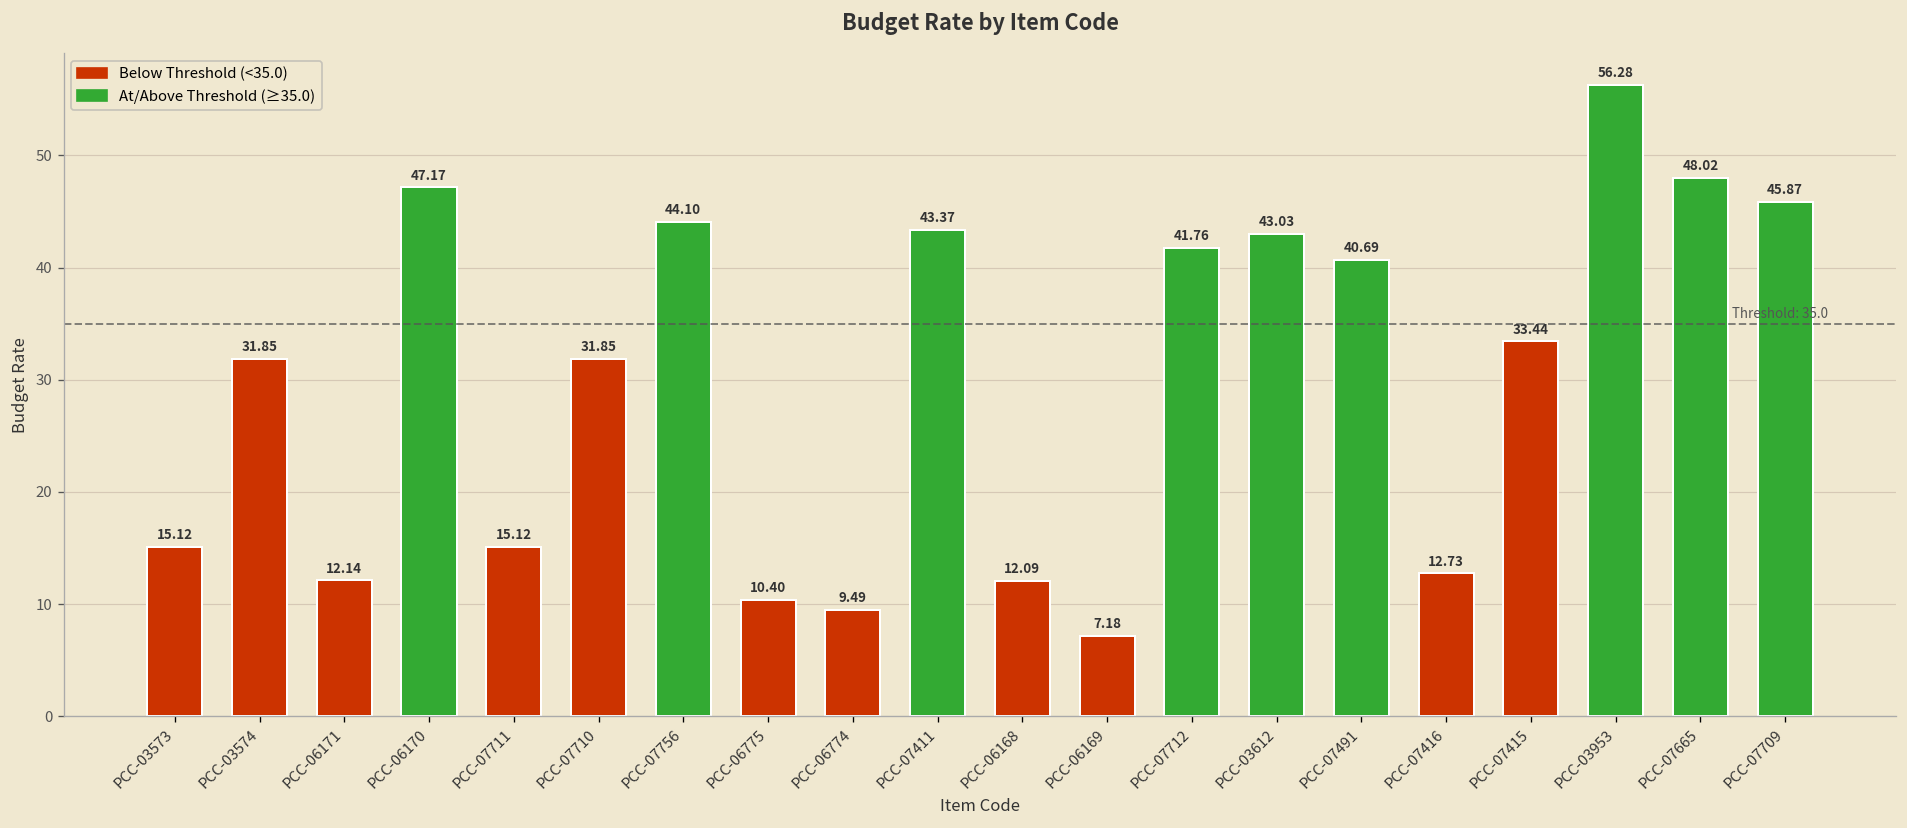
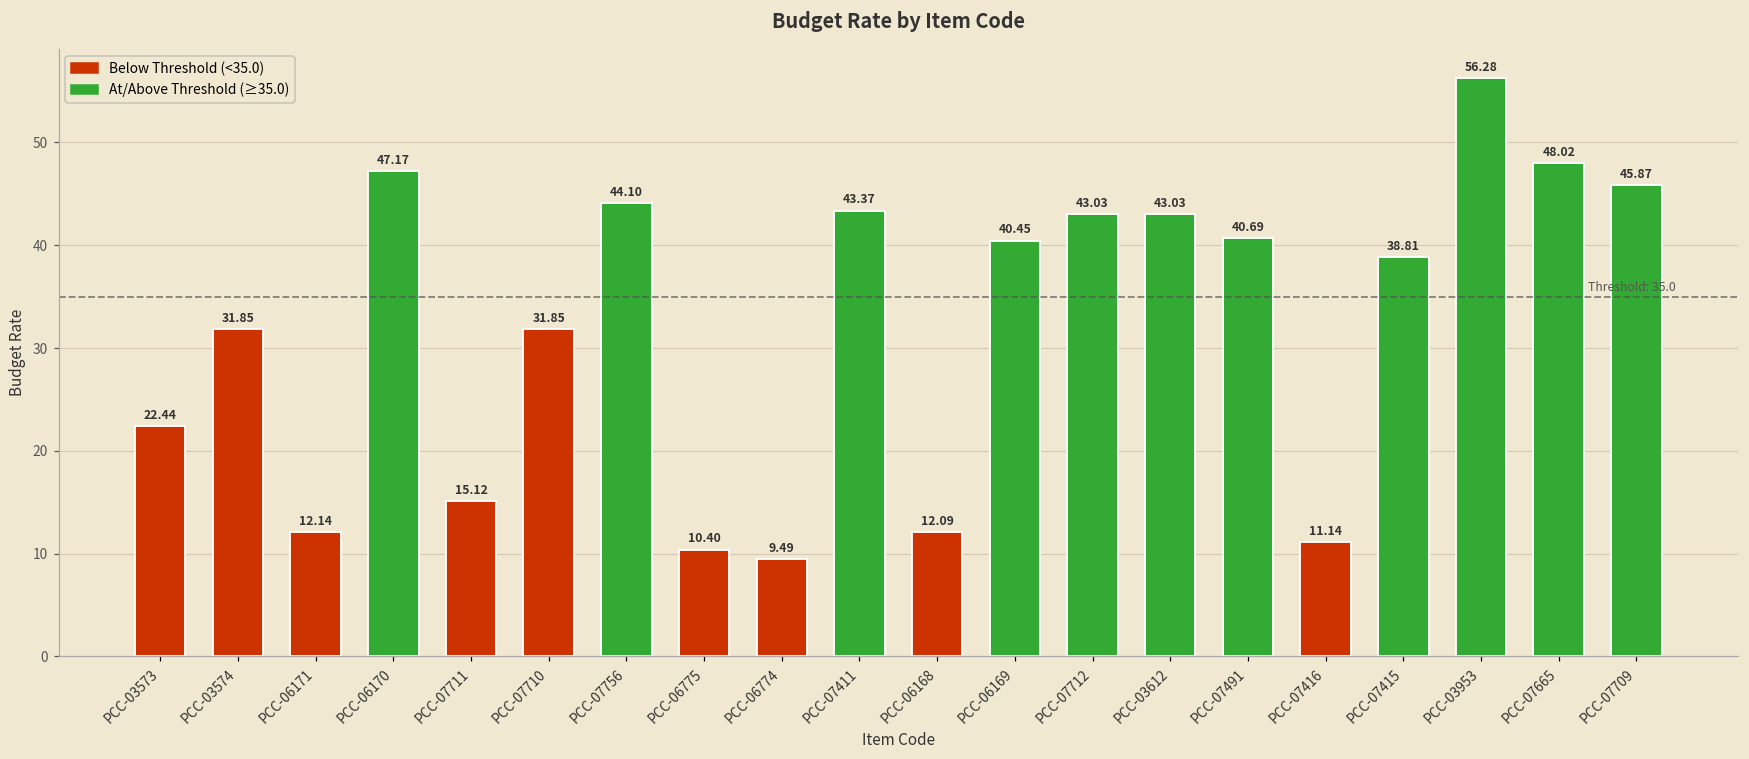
  {
-   "PCC-03573": 15.12,
+   "PCC-03573": 22.44,
    "PCC-03574": 31.85,
    "PCC-06171": 12.14,
    "PCC-06170": 47.17,
    "PCC-07711": 15.12,
    "PCC-07710": 31.85,
    "PCC-07756": 44.10,
    "PCC-06775": 10.40,
    "PCC-06774": 9.49,
    "PCC-07411": 43.37,
    "PCC-06168": 12.09,
-   "PCC-06169": 7.18,
-   "PCC-07712": 41.76,
+   "PCC-06169": 40.45,
+   "PCC-07712": 43.03,
    "PCC-03612": 43.03,
    "PCC-07491": 40.69,
-   "PCC-07416": 12.73,
-   "PCC-07415": 33.44,
+   "PCC-07416": 11.14,
+   "PCC-07415": 38.81,
    "PCC-03953": 56.28,
    "PCC-07665": 48.02,
    "PCC-07709": 45.87
  }
